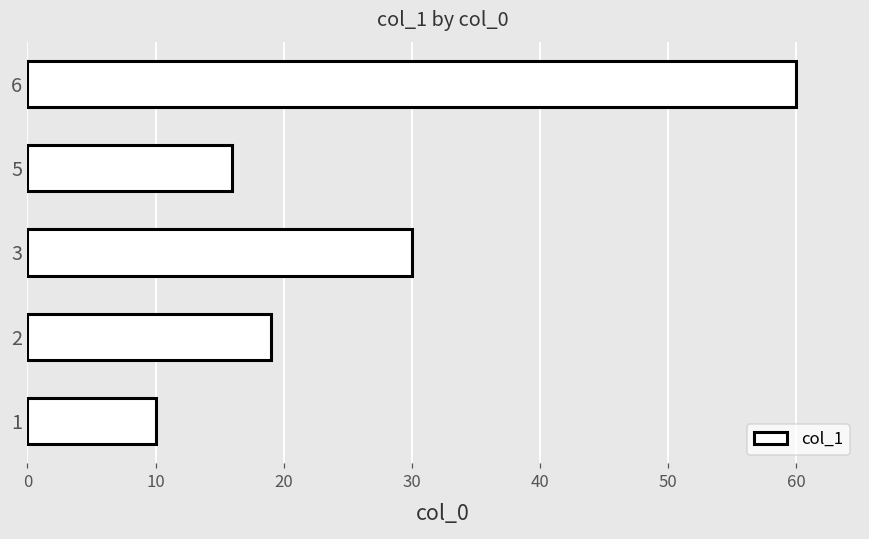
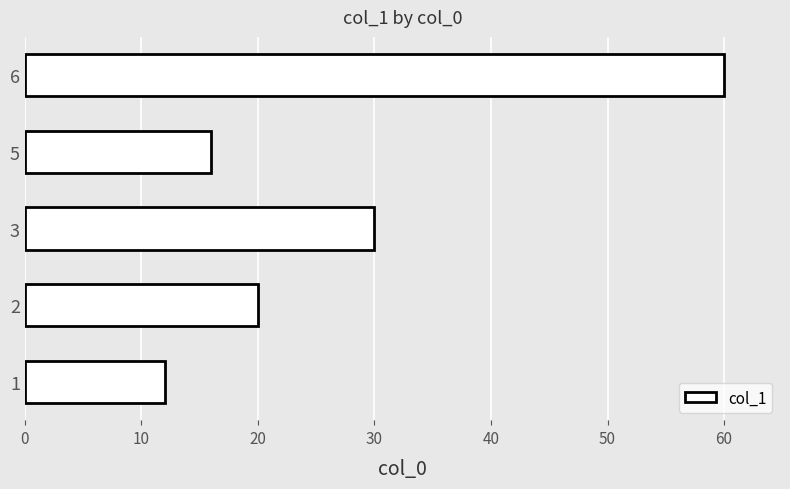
  {
    "6": 60,
    "5": 16,
    "3": 30,
-   "2": 19,
-   "1": 10
+   "2": 20,
+   "1": 12
  }
